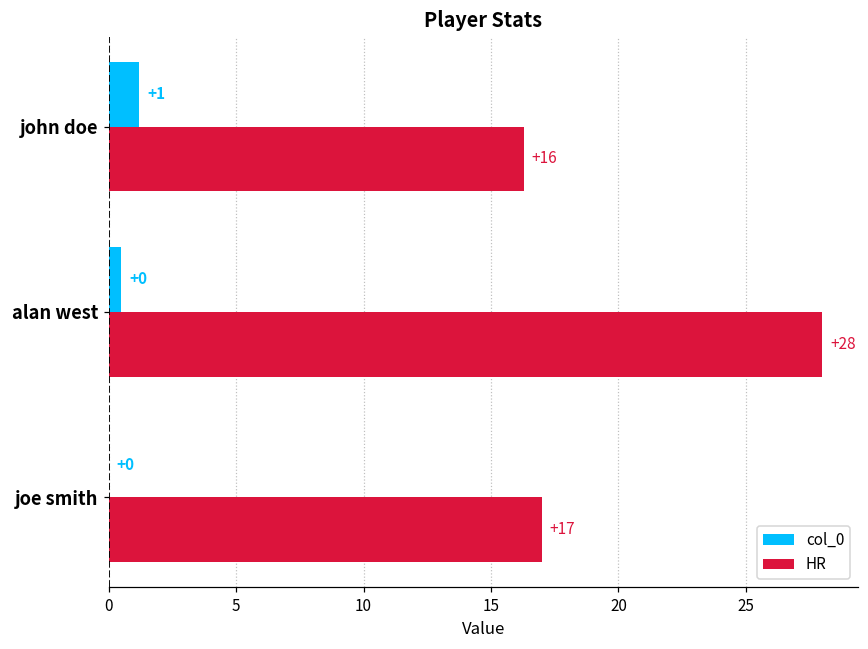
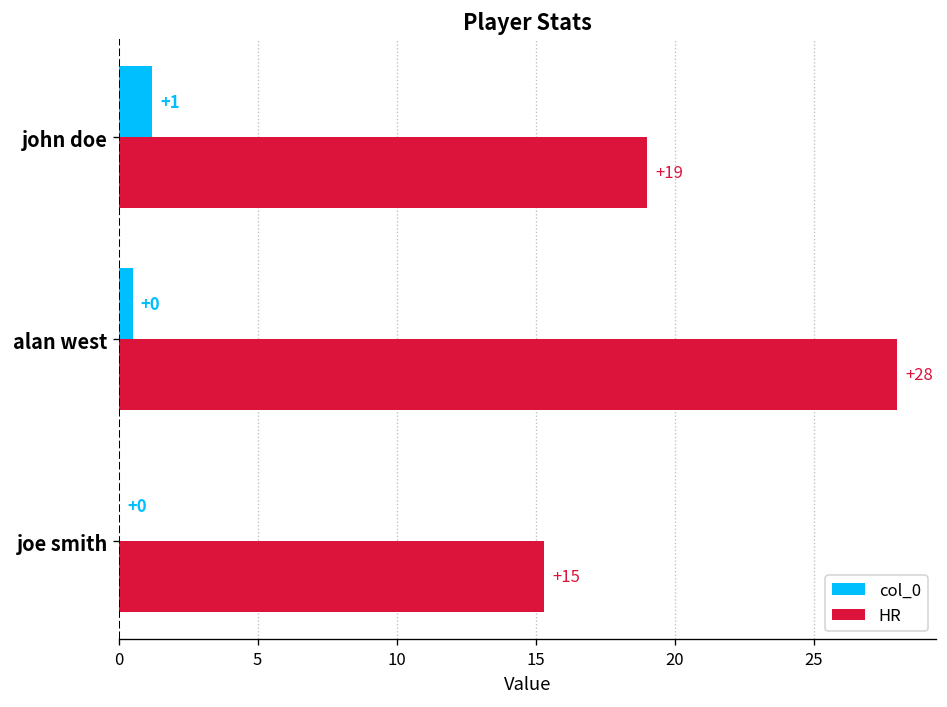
  {
    "col_0": {
      "john doe": "+1",
      "alan west": "+0",
      "joe smith": "+0"
    },
    "HR": {
-     "john doe": "+16",
+     "john doe": "+19",
      "alan west": "+28",
-     "joe smith": "+17"
+     "joe smith": "+15"
    }
  }
